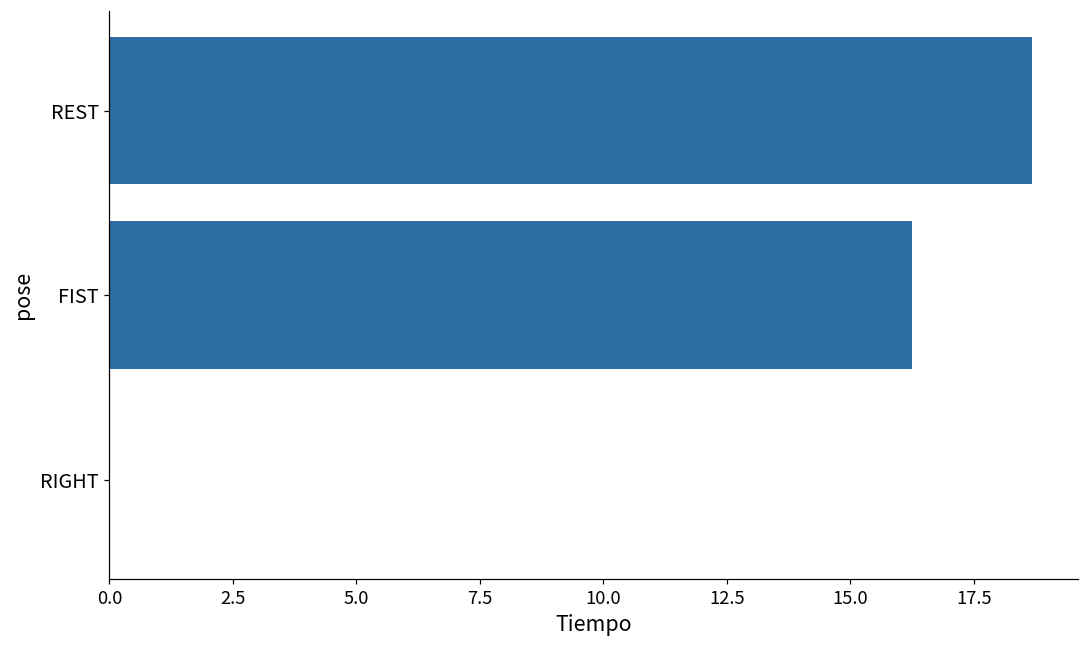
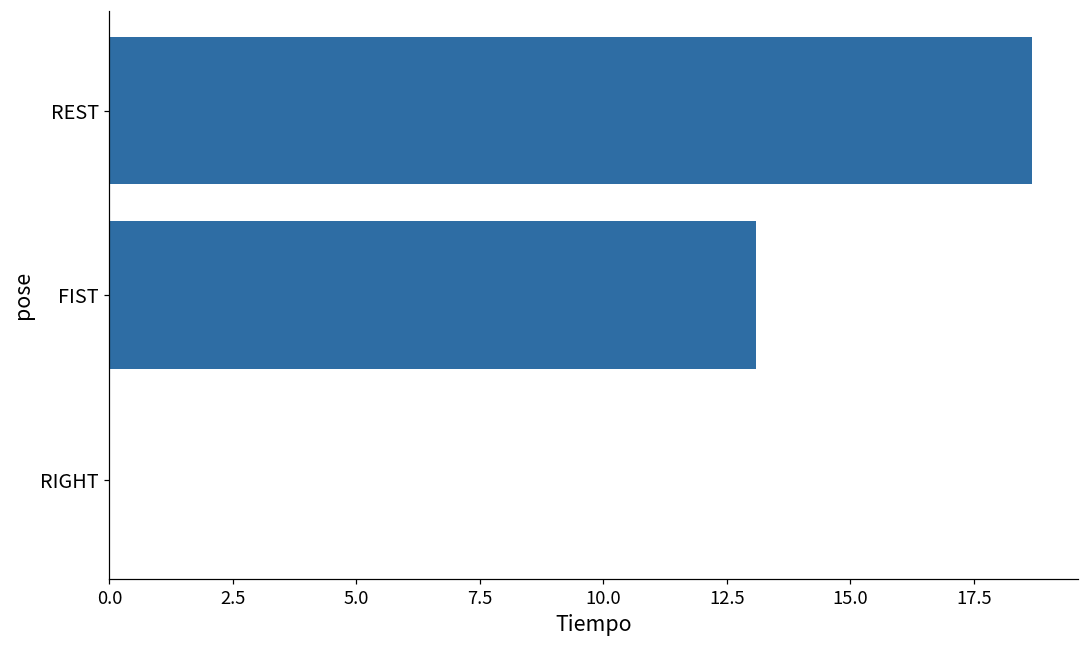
  {
    "REST": 18.7,
-   "FIST": 16.3,
+   "FIST": 13.1,
    "RIGHT": 0.0
  }
